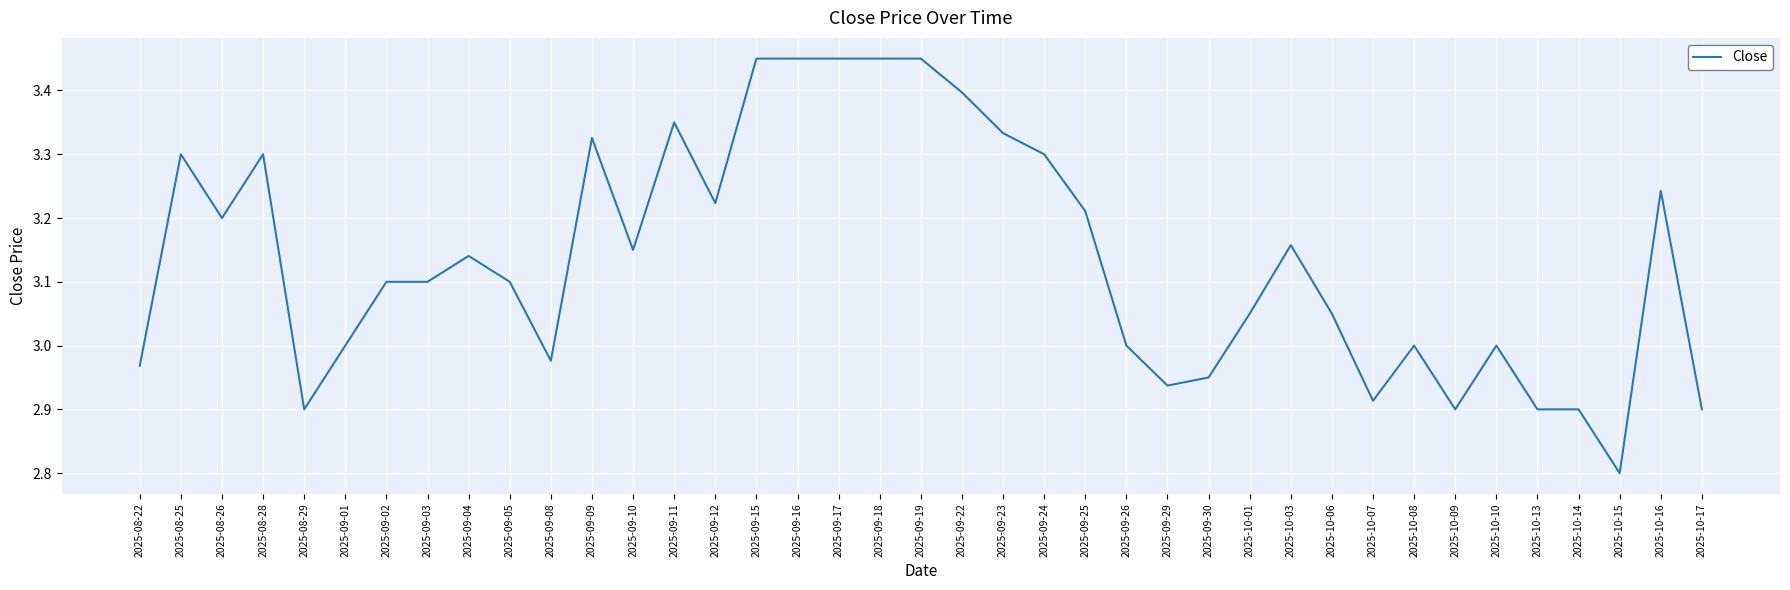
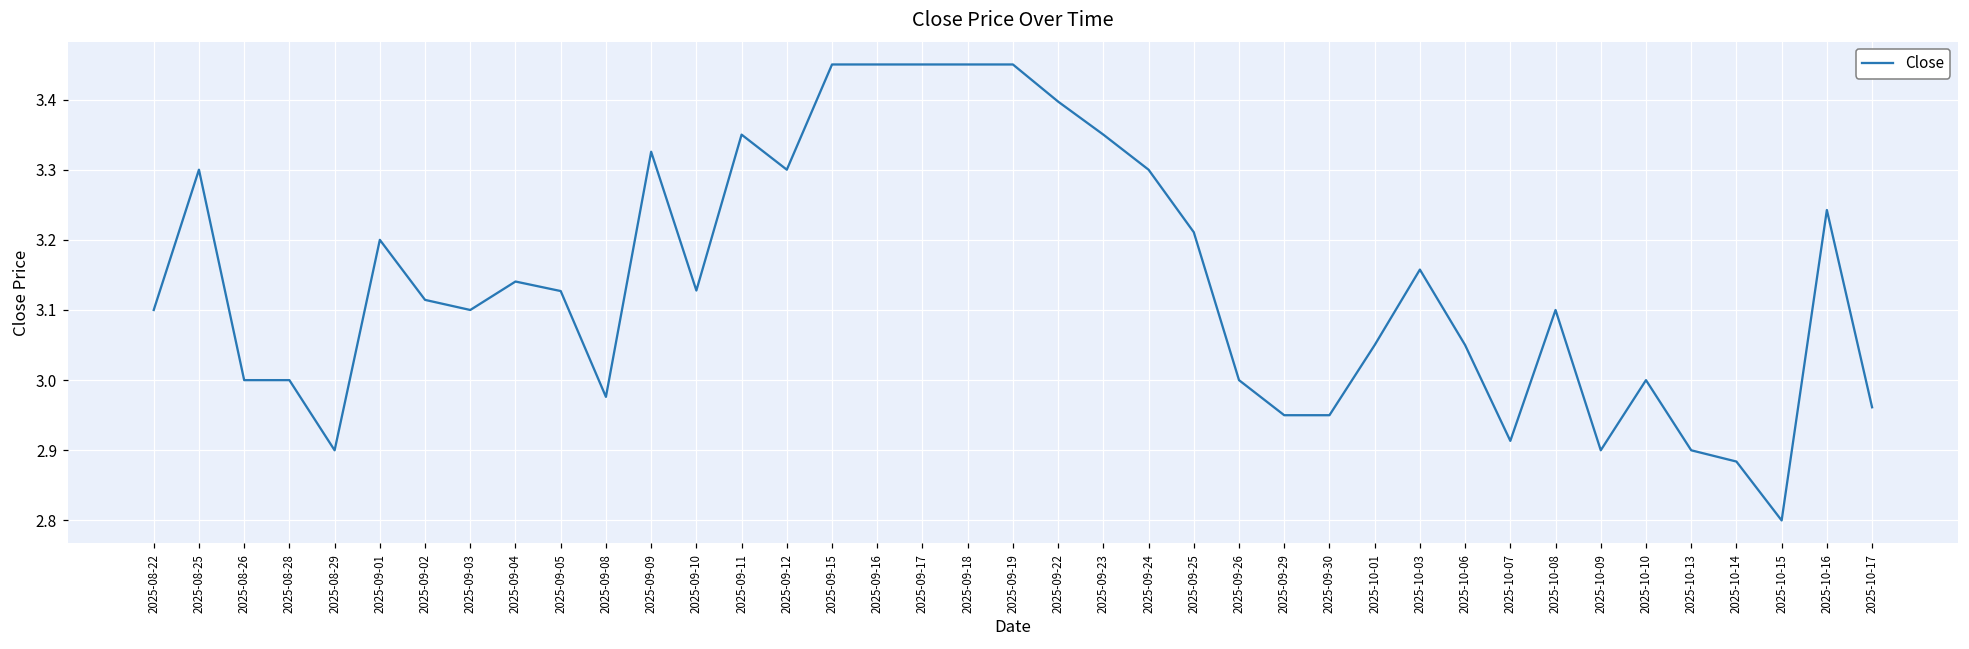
  {
-   "2025-08-22": 2.97,
+   "2025-08-22": 3.10,
    "2025-08-25": 3.30,
-   "2025-08-26": 3.2,
-   "2025-08-28": 3.3,
+   "2025-08-26": 3.0,
+   "2025-08-28": 3.0,
    "2025-08-29": 2.90,
-   "2025-09-01": 3.0,
-   "2025-09-02": 3.10,
+   "2025-09-01": 3.2,
+   "2025-09-02": 3.11,
    "2025-09-03": 3.10,
    "2025-09-04": 3.14,
-   "2025-09-05": 3.10,
+   "2025-09-05": 3.13,
    "2025-09-08": 2.98,
    "2025-09-09": 3.33,
-   "2025-09-10": 3.15,
+   "2025-09-10": 3.13,
    "2025-09-11": 3.35,
-   "2025-09-12": 3.22,
+   "2025-09-12": 3.30,
    "2025-09-15": 3.45,
    "2025-09-16": 3.45,
    "2025-09-17": 3.45,
    "2025-09-18": 3.45,
    "2025-09-19": 3.45,
    "2025-09-22": 3.40,
-   "2025-09-23": 3.33,
+   "2025-09-23": 3.35,
    "2025-09-24": 3.30,
    "2025-09-25": 3.21,
    "2025-09-26": 3.00,
-   "2025-09-29": 2.94,
+   "2025-09-29": 2.95,
    "2025-09-30": 2.95,
    "2025-10-01": 3.05,
    "2025-10-03": 3.16,
    "2025-10-06": 3.05,
    "2025-10-07": 2.91,
-   "2025-10-08": 3.0,
+   "2025-10-08": 3.1,
    "2025-10-09": 2.90,
    "2025-10-10": 3.00,
    "2025-10-13": 2.90,
-   "2025-10-14": 2.90,
+   "2025-10-14": 2.88,
    "2025-10-15": 2.80,
    "2025-10-16": 3.24,
-   "2025-10-17": 2.90
+   "2025-10-17": 2.96
  }
